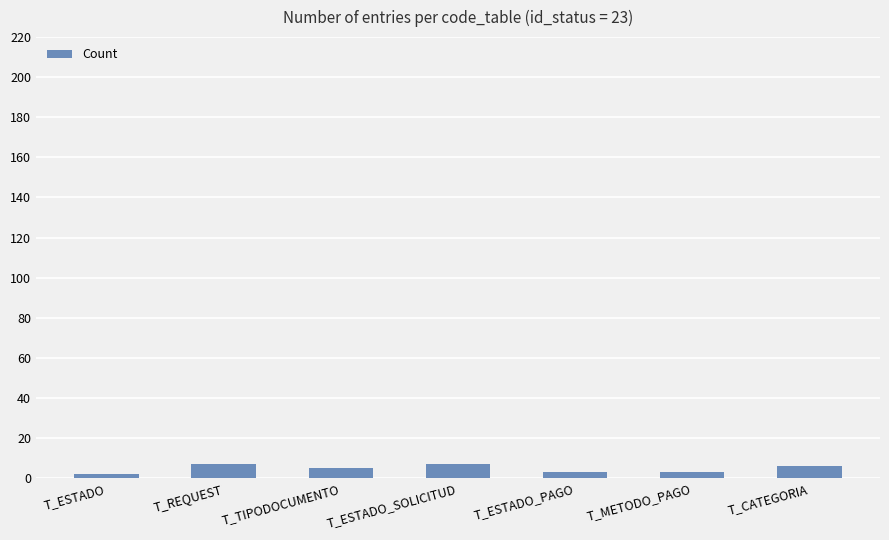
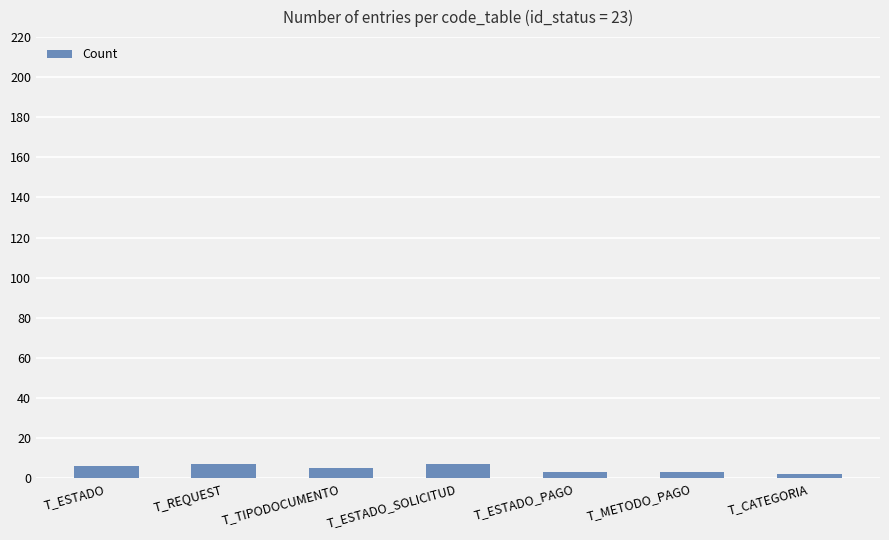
  {
-   "T_ESTADO": 2,
+   "T_ESTADO": 6,
    "T_REQUEST": 7,
    "T_TIPODOCUMENTO": 5,
    "T_ESTADO_SOLICITUD": 7,
    "T_ESTADO_PAGO": 3,
    "T_METODO_PAGO": 3,
-   "T_CATEGORIA": 6
+   "T_CATEGORIA": 2
  }
